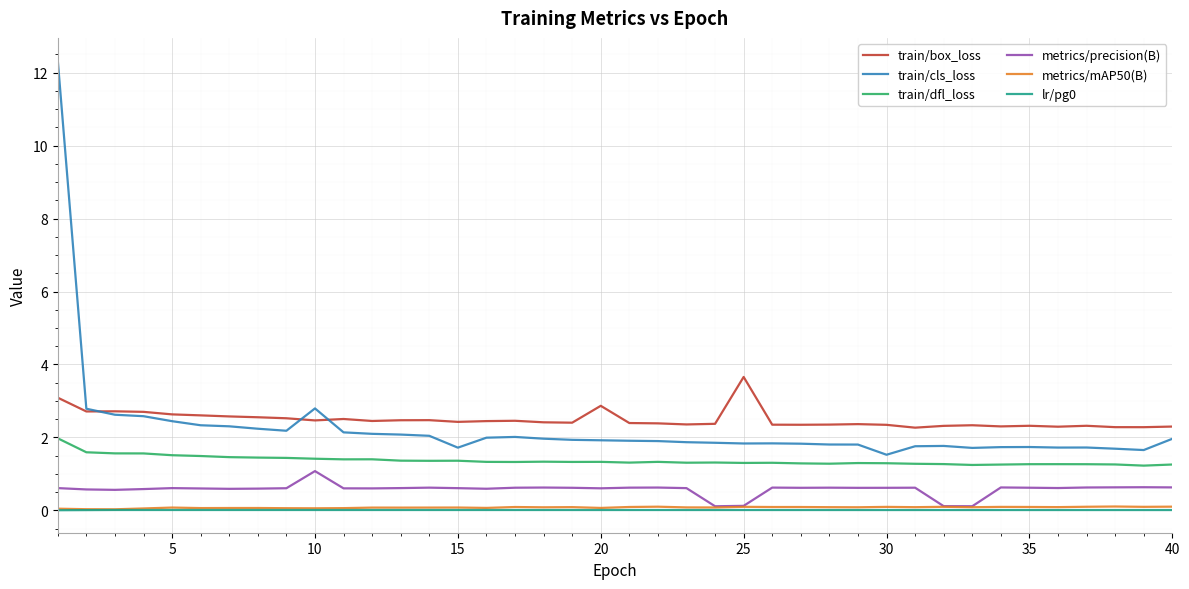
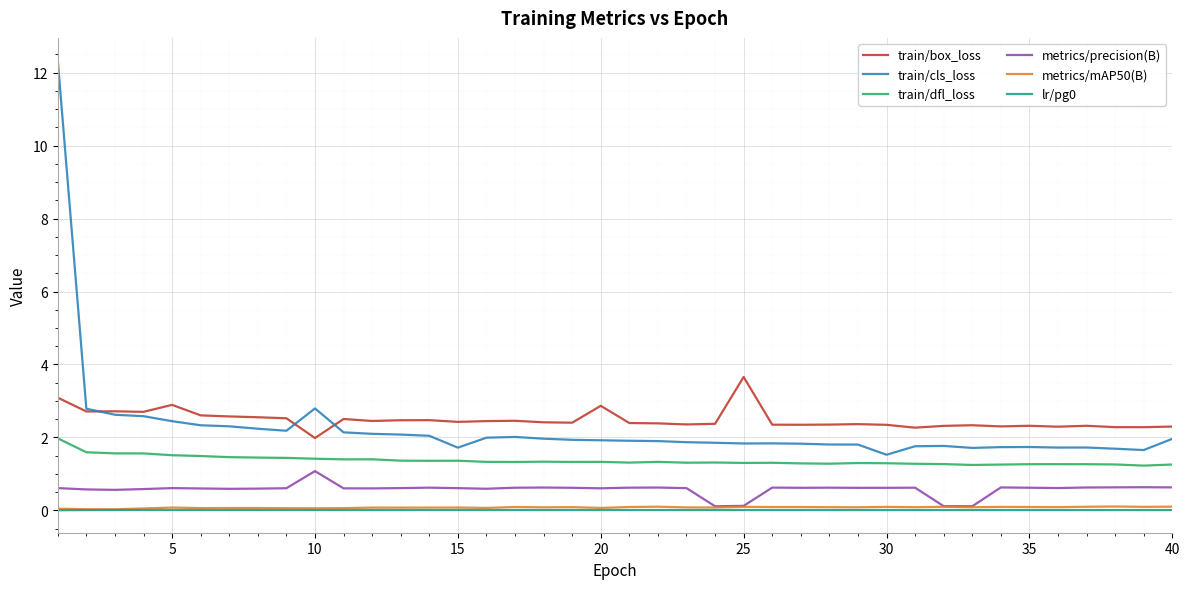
  {
    "train/box_loss": {
-     "5": 2.6,
-     "10": 2.5,
+     "5": 2.9,
+     "10": 2.0,
      "15": 2.4,
      "20": 2.9,
      "25": 3.7,
      "30": 2.3,
      "35": 2.3,
      "40": 2.3
    },
    "train/cls_loss": {
      "5": 2.4,
      "10": 2.8,
      "15": 1.7,
      "20": 1.9,
      "25": 1.8,
      "30": 1.5,
      "35": 1.7,
      "40": 2.0
    },
    "metrics/precision(B)": {
      "5": 0.6,
      "10": 1.1,
      "15": 0.6,
      "20": 0.6,
      "30": 0.6,
      "35": 0.6,
      "40": 0.6
    },
    "metrics/mAP50(B)": {
      "30": 0.1,
      "35": 0.1,
      "40": 0.1
    }
  }
